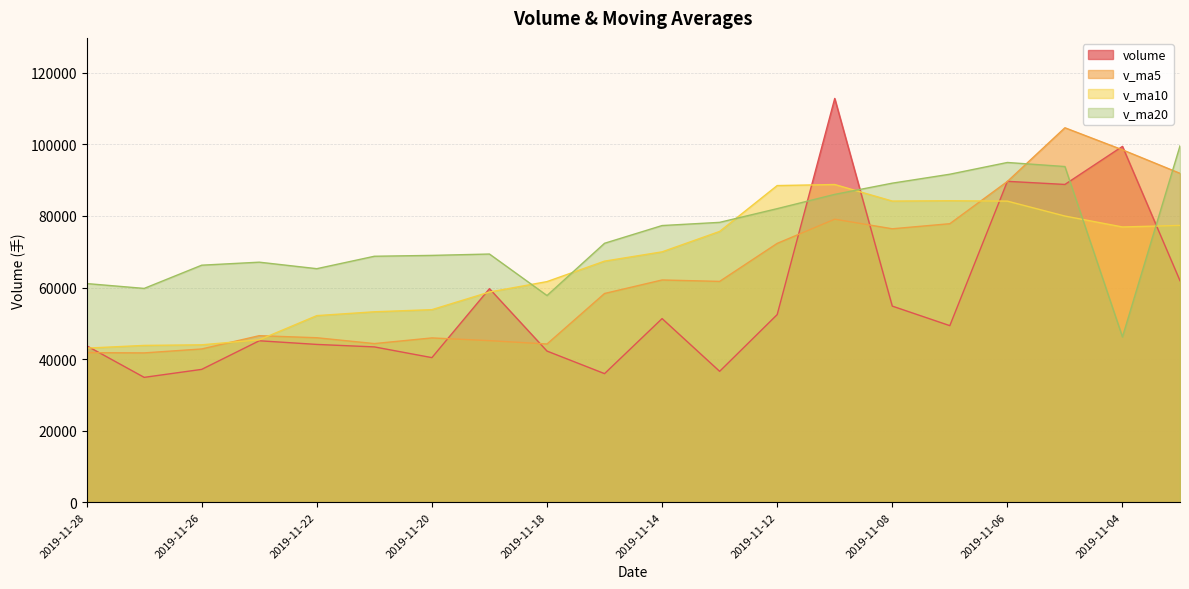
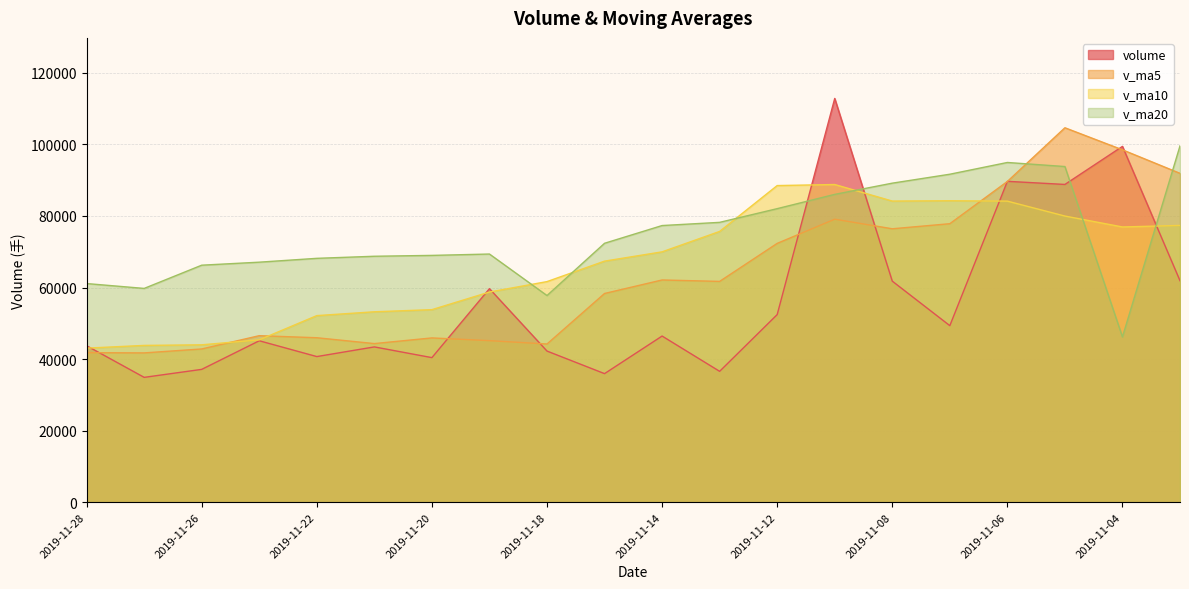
  {
    "volume": {
      "2019-11-26": 37000,
-     "2019-11-22": 44000,
+     "2019-11-22": 41000,
      "2019-11-20": 40000,
      "2019-11-18": 42000,
-     "2019-11-14": 51000,
+     "2019-11-14": 46000,
      "2019-11-12": 52000,
-     "2019-11-08": 55000,
+     "2019-11-08": 62000,
      "2019-11-04": 99000
    },
    "v_ma20": {
      "2019-11-28": 61000,
      "2019-11-26": 66000,
-     "2019-11-22": 65000,
+     "2019-11-22": 68000,
      "2019-11-20": 69000,
      "2019-11-18": 58000,
      "2019-11-14": 77000,
      "2019-11-12": 82000,
      "2019-11-08": 89000,
      "2019-11-06": 95000,
      "2019-11-04": 46000
    }
  }
